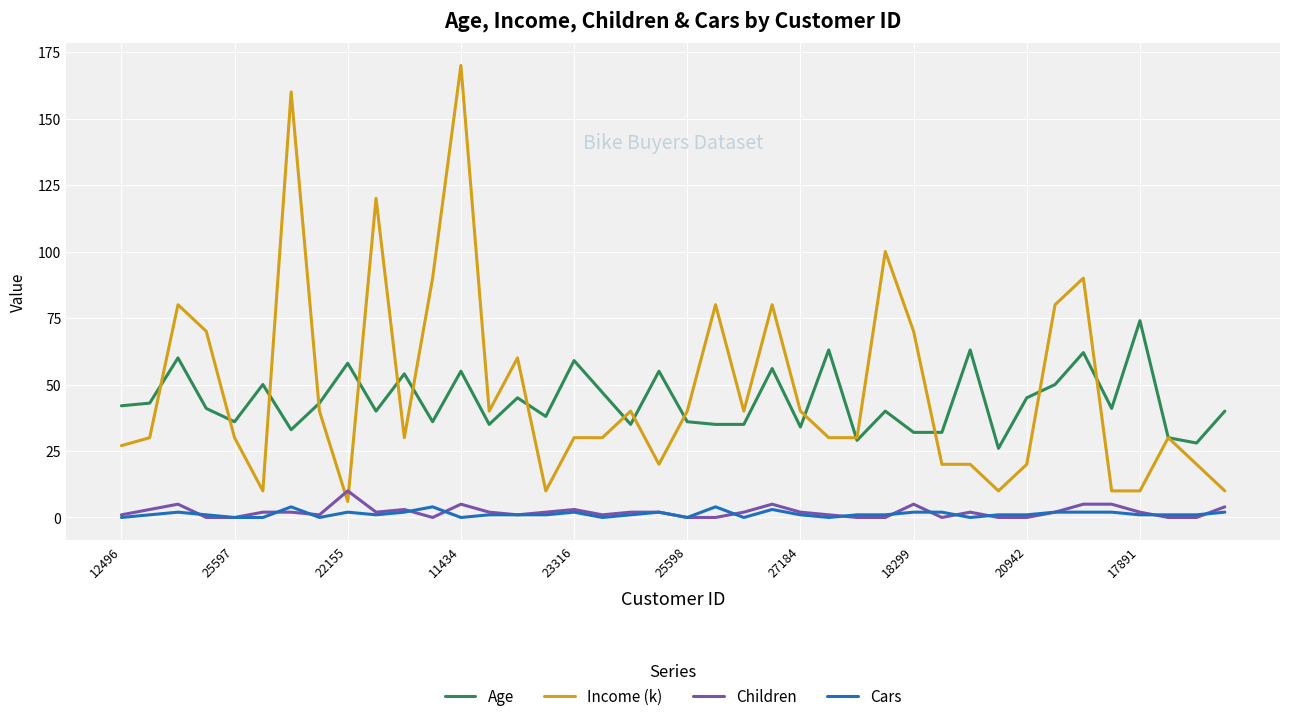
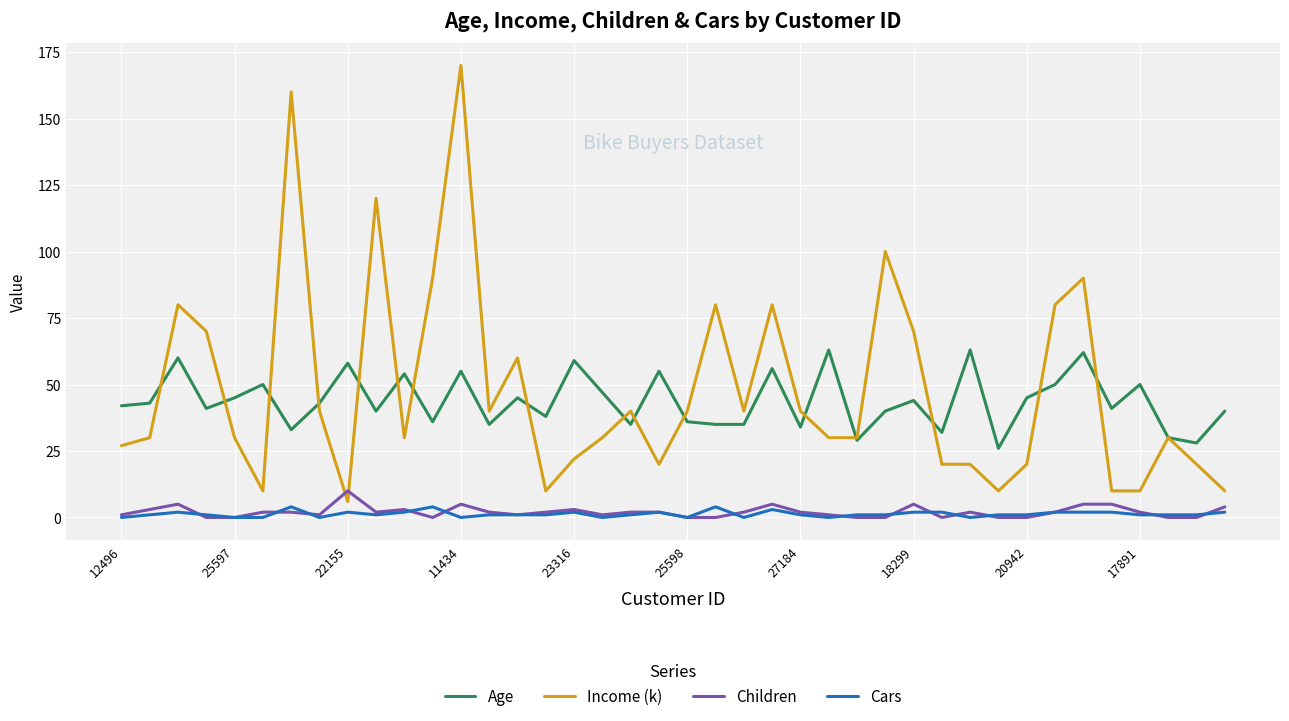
  {
    "Age": {
      "12496": 42,
-     "25597": 36,
+     "25597": 45,
      "22155": 58,
      "11434": 55,
      "23316": 59,
      "25598": 36,
      "27184": 34,
-     "18299": 32,
+     "18299": 44,
      "20942": 45,
-     "17891": 74
+     "17891": 50
    },
    "Income (k)": {
      "12496": 27,
      "25597": 30,
      "22155": 6,
      "11434": 170,
-     "23316": 30,
+     "23316": 22,
      "25598": 40,
      "27184": 40,
      "18299": 70,
      "20942": 20,
      "17891": 10
    },
    "Children": {
      "12496": 1,
      "22155": 10,
      "11434": 5,
      "23316": 3,
      "27184": 2,
      "18299": 5,
      "20942": 0,
      "17891": 2
    },
    "Cars": {
      "12496": 0,
      "22155": 2,
      "11434": 0,
      "23316": 2,
      "27184": 1,
      "18299": 2,
      "20942": 1,
      "17891": 1
    }
  }
